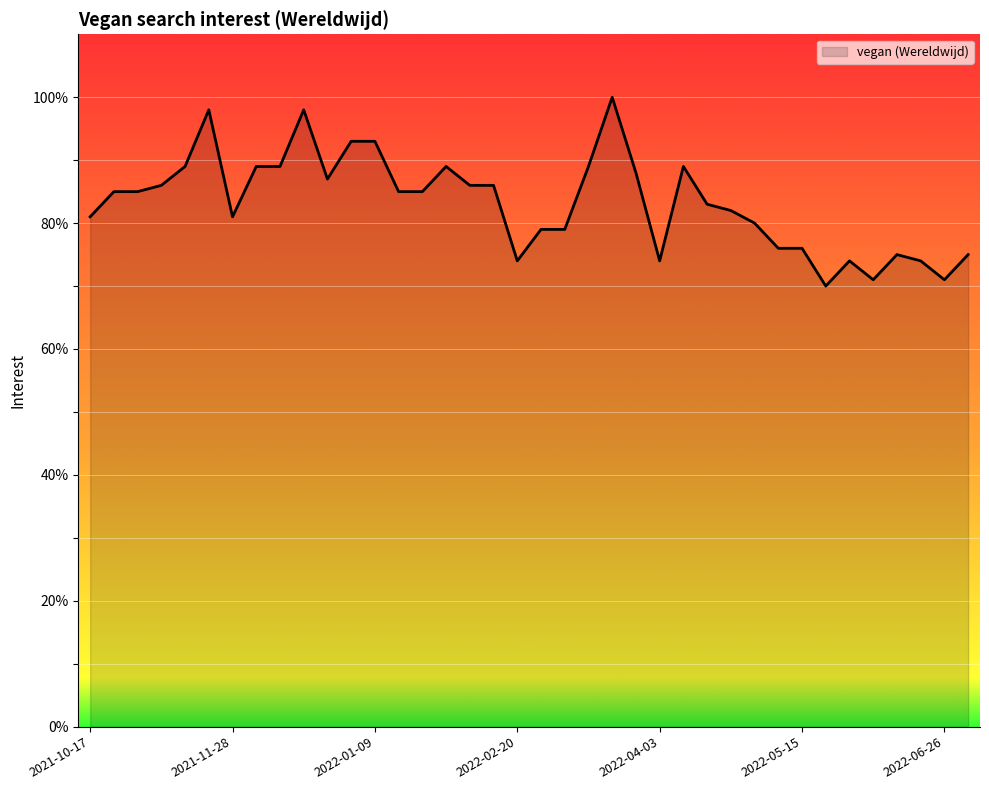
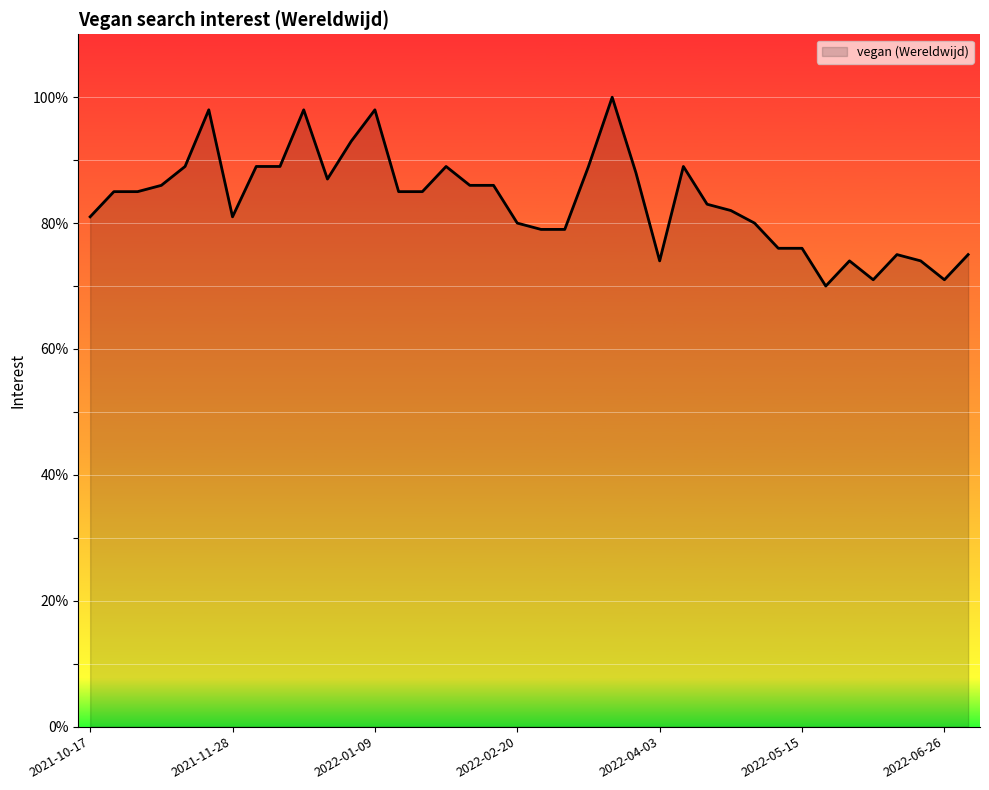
  {
    "2021-10-17": "81%",
    "2021-11-28": "81%",
-   "2022-01-09": "93%",
-   "2022-02-20": "74%",
+   "2022-01-09": "98%",
+   "2022-02-20": "80%",
    "2022-04-03": "74%",
    "2022-05-15": "76%",
    "2022-06-26": "71%"
  }
